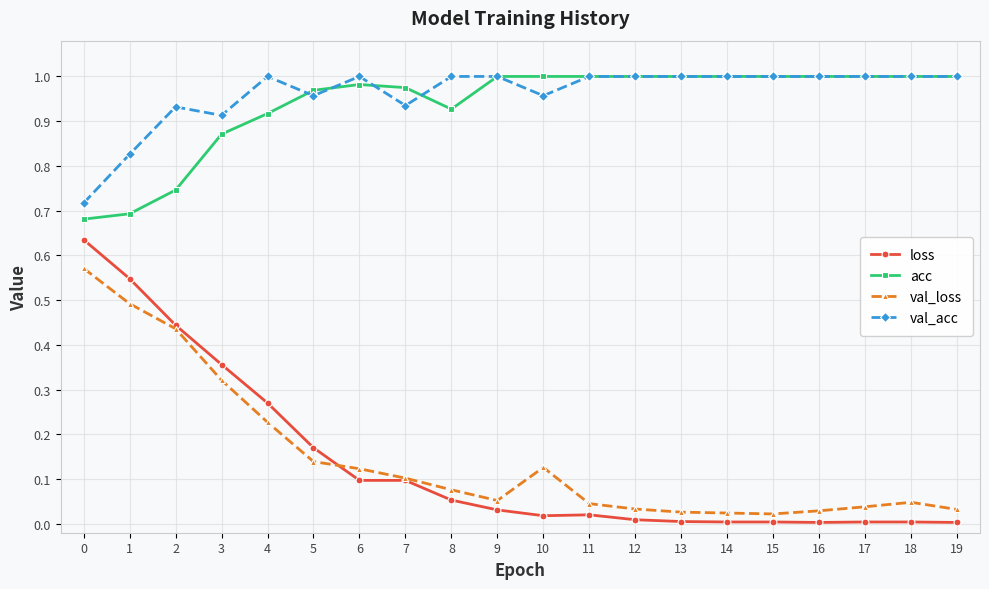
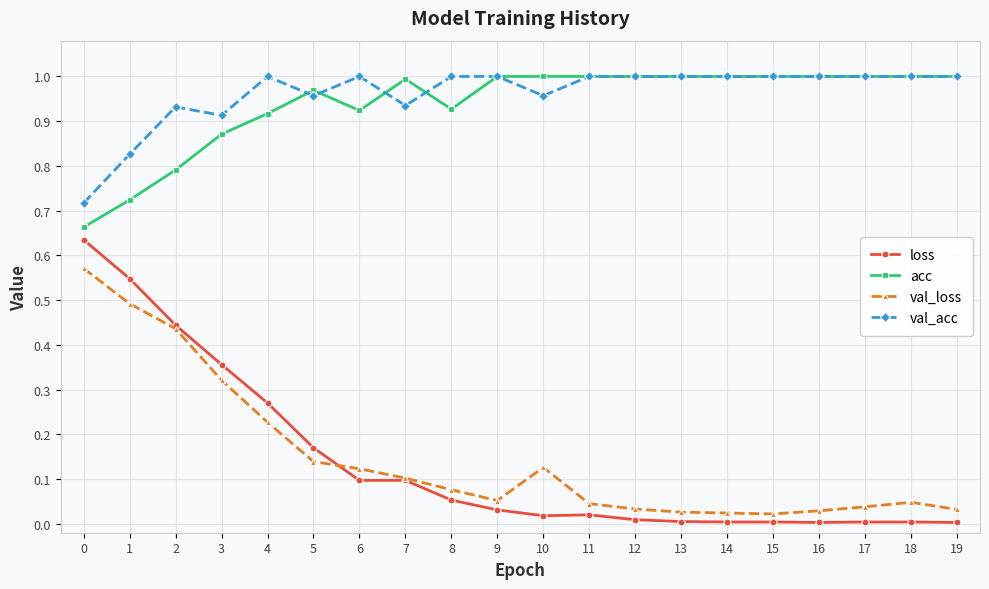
  {
    "acc": {
-     "0": 0.68,
-     "1": 0.69,
-     "2": 0.75,
+     "0": 0.66,
+     "1": 0.72,
+     "2": 0.79,
      "3": 0.87,
      "4": 0.92,
      "5": 0.97,
-     "6": 0.98,
-     "7": 0.98,
+     "6": 0.92,
+     "7": 0.99,
      "8": 0.93,
      "10": 1.00
    },
    "val_acc": {
      "0": 0.72,
      "1": 0.83,
      "2": 0.93,
      "3": 0.91,
      "4": 1.00,
      "5": 0.96,
      "6": 1.00,
      "7": 0.94,
      "8": 1.00,
      "10": 0.96
    }
  }
